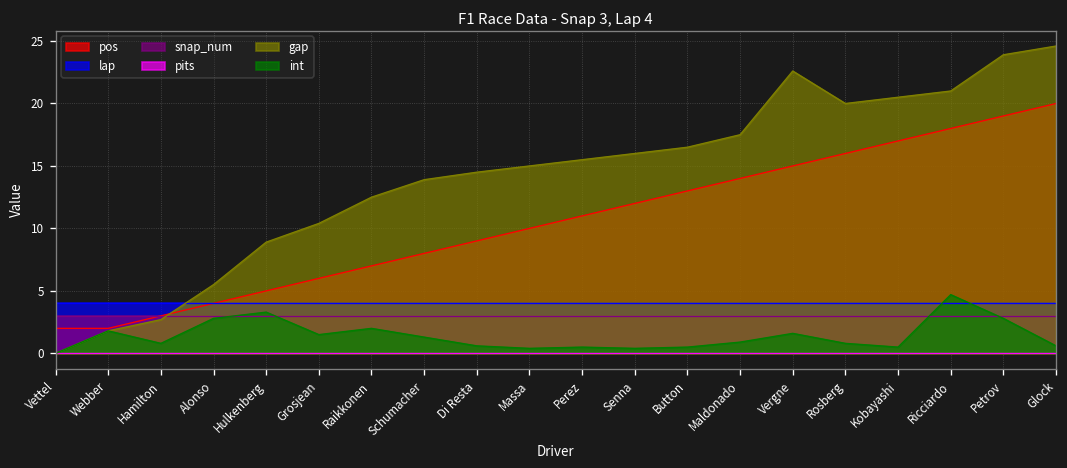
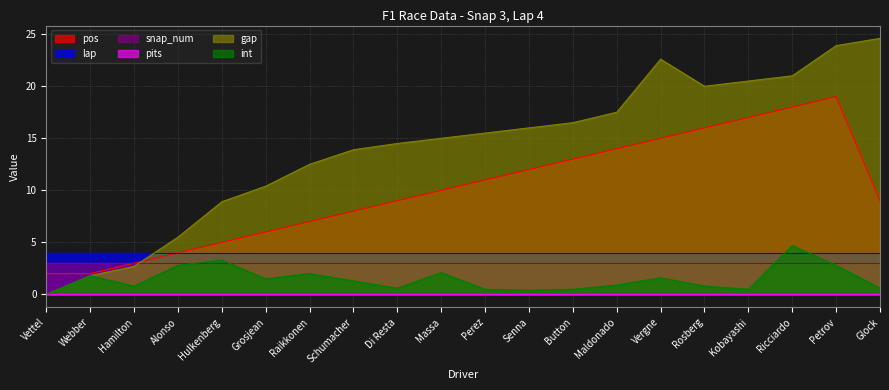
  {
    "pos": {
      "Vettel": 2,
      "Hulkenberg": 5,
      "Grosjean": 6,
      "Raikkonen": 7,
      "Schumacher": 8,
      "Di Resta": 9,
      "Massa": 10,
      "Perez": 11,
      "Senna": 12,
      "Button": 13,
      "Maldonado": 14,
      "Vergne": 15,
      "Rosberg": 16,
      "Kobayashi": 17,
      "Ricciardo": 18,
      "Petrov": 19,
-     "Glock": 20
+     "Glock": 9
    },
    "lap": {
      "Vettel": 4.0,
      "Webber": 4.0,
      "Hamilton": 4.0,
      "Hulkenberg": 4.0,
      "Grosjean": 4.0,
      "Raikkonen": 4.0,
      "Schumacher": 4.0,
      "Di Resta": 4.0,
      "Massa": 4.0,
      "Perez": 4.0,
      "Senna": 4.0,
      "Button": 4.0,
      "Maldonado": 4.0,
      "Vergne": 4.0,
      "Rosberg": 4.0,
      "Kobayashi": 4.0,
      "Ricciardo": 4.0,
      "Petrov": 4.0,
      "Glock": 4.0
    },
    "snap_num": {
      "Vettel": 3.0,
      "Webber": 3.0,
      "Hulkenberg": 3.0,
      "Grosjean": 3.0,
      "Raikkonen": 3.0,
      "Schumacher": 3.0,
      "Di Resta": 3.0,
      "Massa": 3.0,
      "Perez": 3.0,
      "Senna": 3.0,
      "Button": 3.0,
      "Maldonado": 3.0,
      "Vergne": 3.0,
      "Rosberg": 3.0,
      "Kobayashi": 3.0,
      "Ricciardo": 3.0,
      "Glock": 3.0
    },
    "pits": {
      "Webber": 0.0,
      "Hamilton": 0.0,
      "Alonso": 0.0,
      "Hulkenberg": 0.0,
      "Grosjean": 0.0,
      "Raikkonen": 0.0,
      "Schumacher": 0.0,
      "Di Resta": 0.0,
      "Massa": 0.0,
      "Perez": 0.0,
      "Senna": 0.0,
      "Button": 0.0,
      "Maldonado": 0.0,
      "Vergne": 0.0,
      "Rosberg": 0.0,
      "Kobayashi": 0.0,
      "Ricciardo": 0.0,
      "Petrov": 0.0,
      "Glock": 0.0
    },
    "gap": {
      "Hamilton": 2.7,
      "Alonso": 5.5,
      "Hulkenberg": 8.9,
      "Grosjean": 10.4,
      "Raikkonen": 12.5,
      "Schumacher": 13.9,
      "Di Resta": 14.5,
      "Massa": 15.0,
      "Perez": 15.5,
      "Senna": 16.0,
      "Button": 16.5,
      "Maldonado": 17.5,
      "Vergne": 22.6,
      "Rosberg": 20.0,
      "Kobayashi": 20.5,
      "Ricciardo": 21.0,
      "Petrov": 23.9,
      "Glock": 24.6
    },
    "int": {
      "Hamilton": 0.8,
      "Hulkenberg": 3.3,
      "Grosjean": 1.5,
      "Raikkonen": 2.0,
      "Schumacher": 1.3,
      "Di Resta": 0.6,
-     "Massa": 0.4,
+     "Massa": 2.1,
      "Perez": 0.5,
      "Senna": 0.4,
      "Button": 0.5,
      "Maldonado": 0.9,
      "Vergne": 1.6,
      "Rosberg": 0.8,
      "Kobayashi": 0.5,
      "Ricciardo": 4.7,
      "Glock": 0.6
    }
  }
